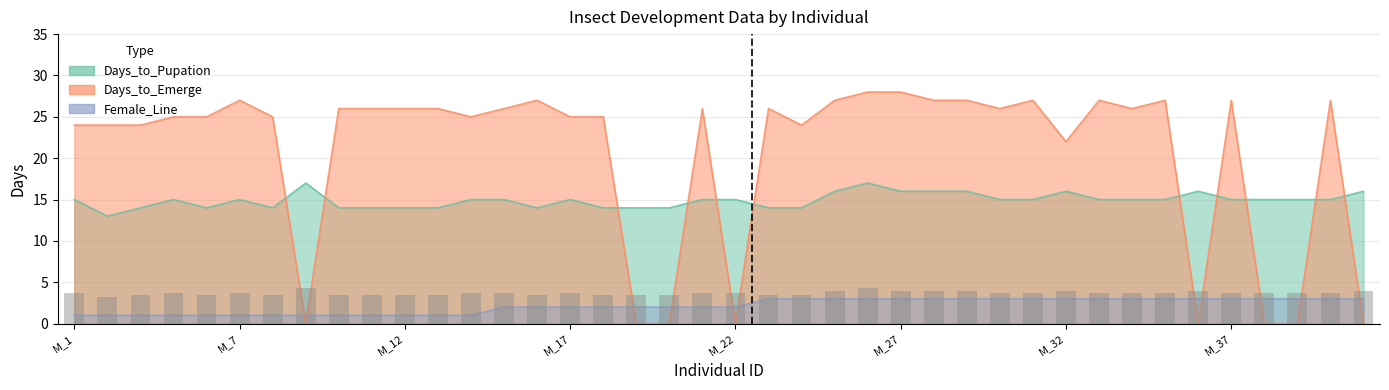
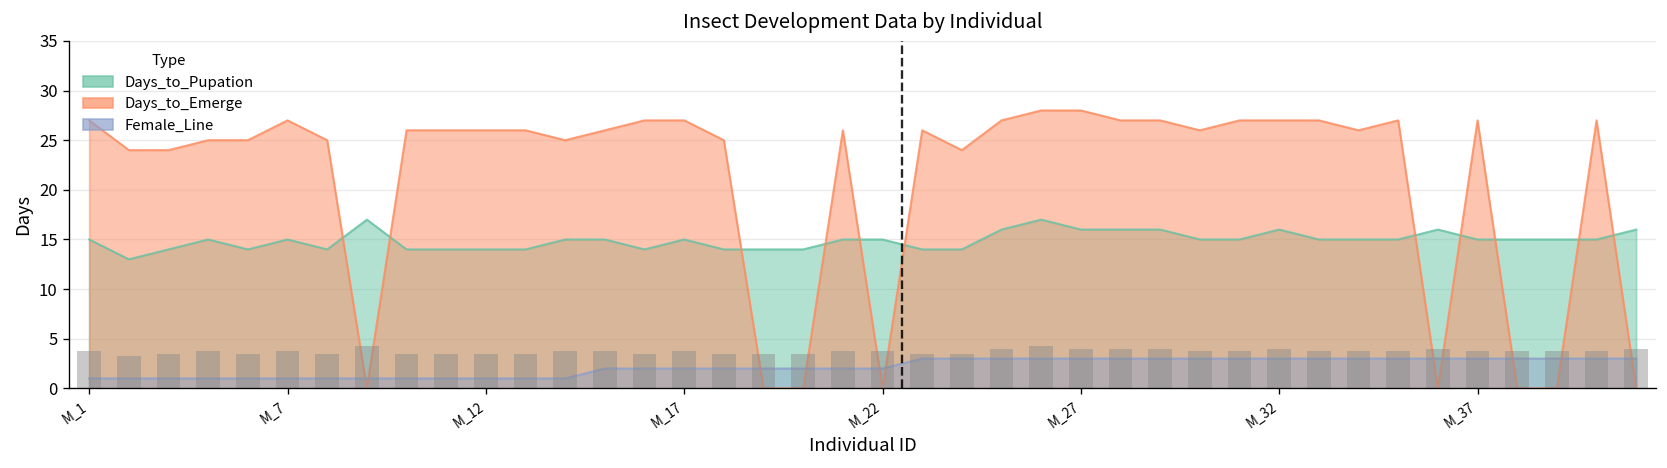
  {
    "Days_to_Emerge": {
-     "M_1": 24,
+     "M_1": 27,
      "M_7": 27,
      "M_12": 26,
-     "M_17": 25,
+     "M_17": 27,
      "M_22": 0,
      "M_27": 28,
-     "M_32": 22,
+     "M_32": 27,
      "M_37": 27
    }
  }
